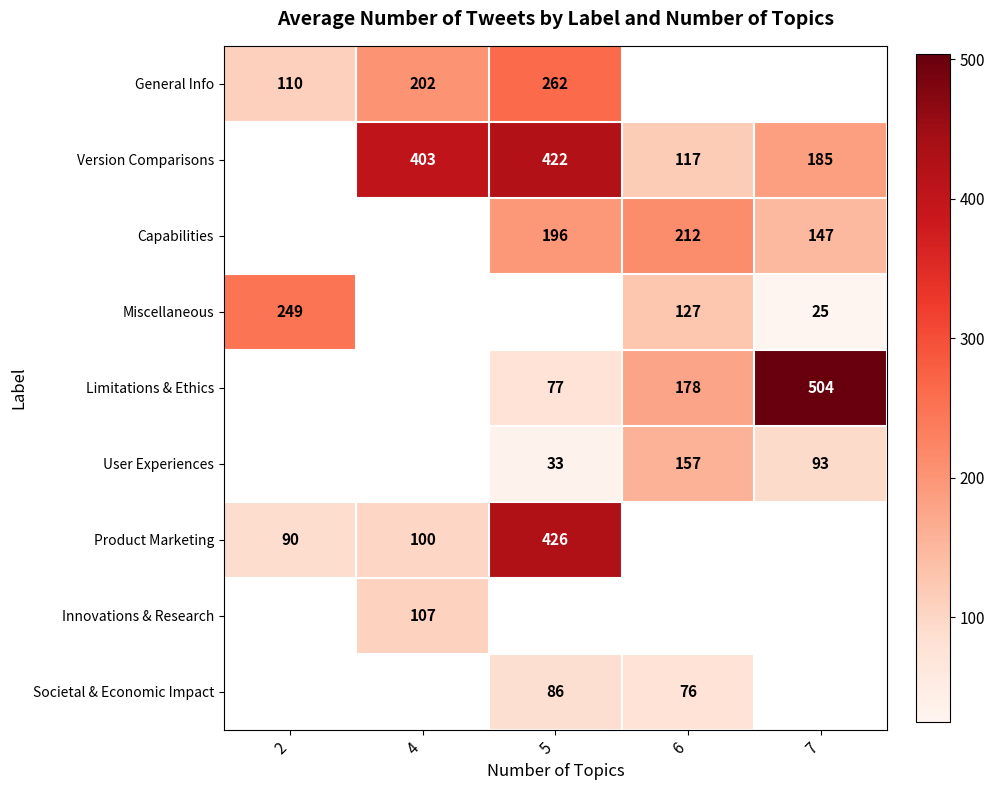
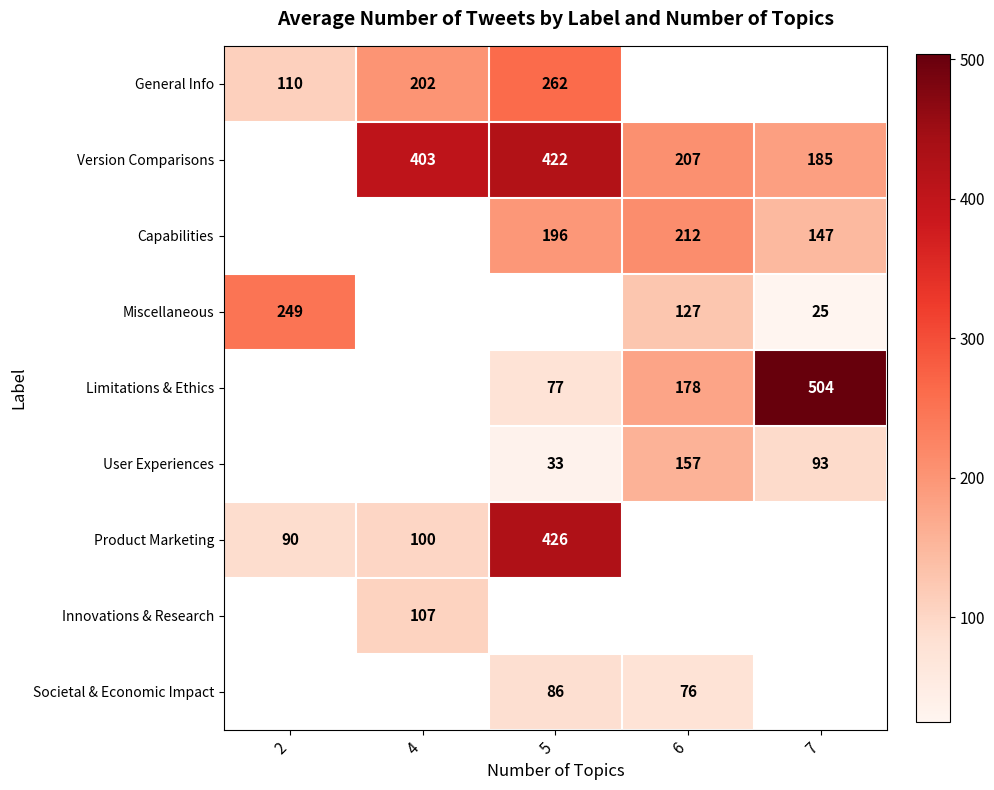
  {
    "General Info": {
      "2": 110,
      "4": 202,
      "5": 262
    },
    "Version Comparisons": {
      "4": 403,
      "5": 422,
-     "6": 117,
+     "6": 207,
      "7": 185
    },
    "Capabilities": {
      "5": 196,
      "6": 212,
      "7": 147
    },
    "Miscellaneous": {
      "2": 249,
      "6": 127,
      "7": 25
    },
    "Limitations & Ethics": {
      "5": 77,
      "6": 178,
      "7": 504
    },
    "User Experiences": {
      "5": 33,
      "6": 157,
      "7": 93
    },
    "Product Marketing": {
      "2": 90,
      "4": 100,
      "5": 426
    },
    "Innovations & Research": {
      "4": 107
    },
    "Societal & Economic Impact": {
      "5": 86,
      "6": 76
    }
  }
